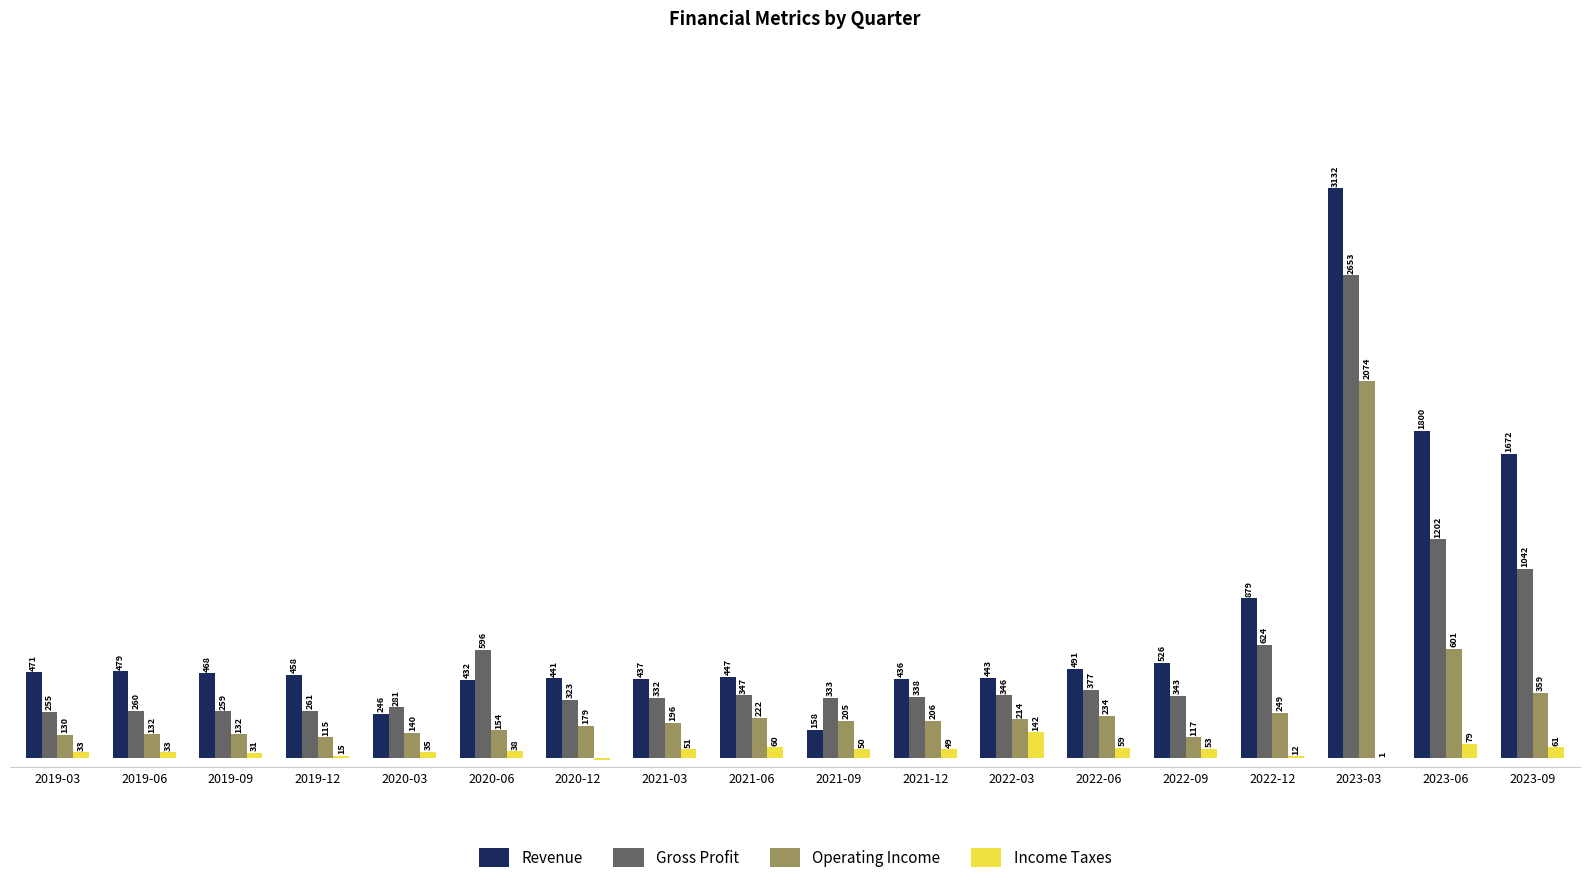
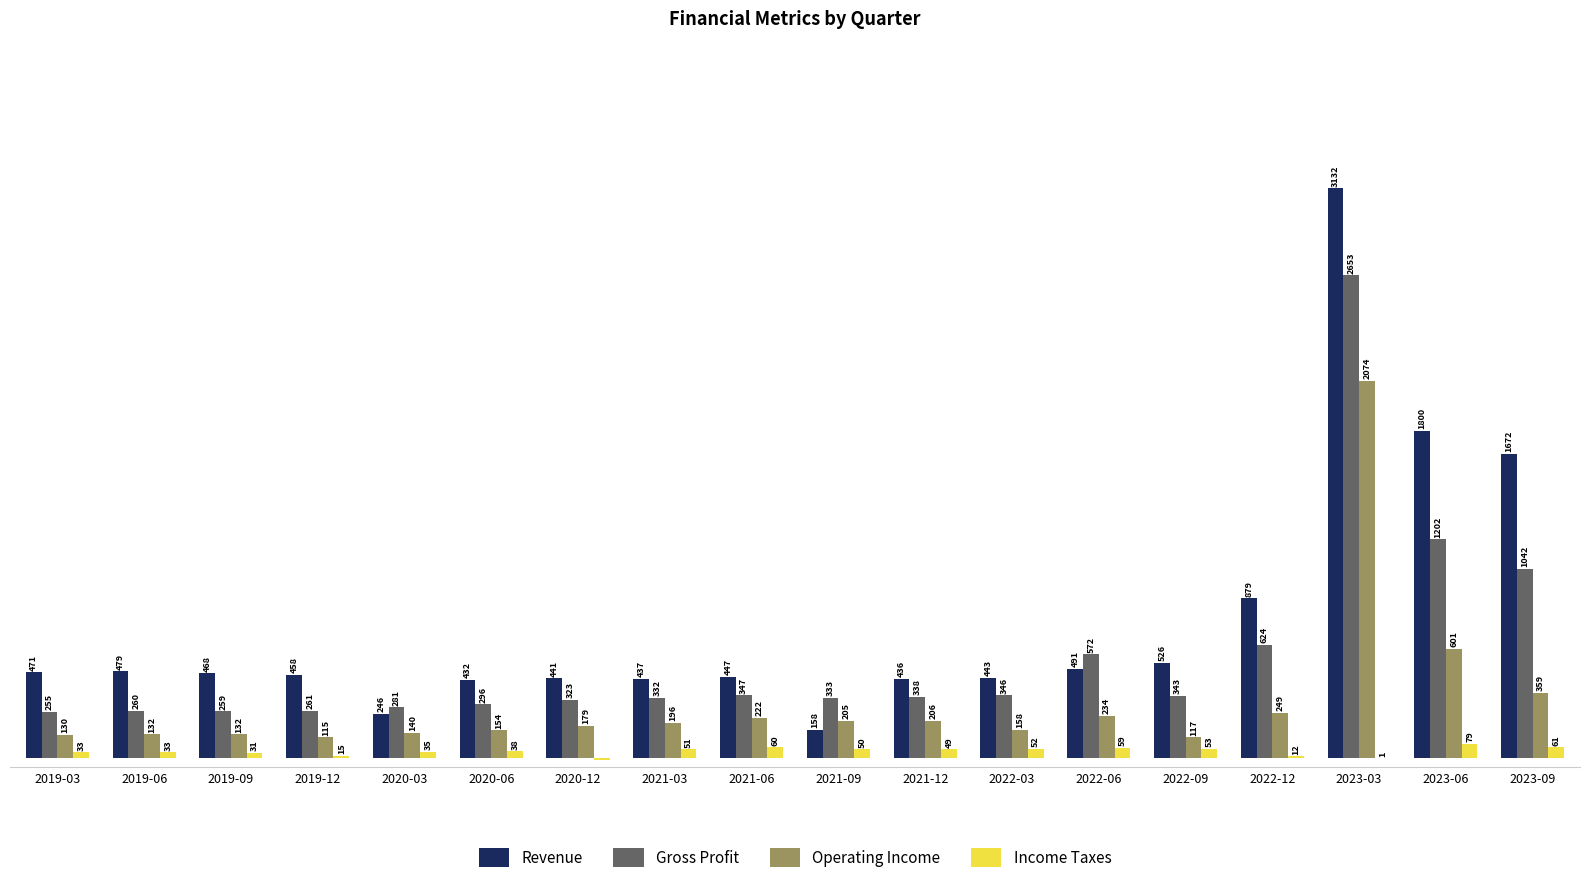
  {
    "Revenue": {
      "2019-03": 471,
      "2019-06": 479,
      "2019-09": 468,
      "2019-12": 458,
      "2020-03": 246,
      "2020-06": 432,
      "2020-12": 441,
      "2021-03": 437,
      "2021-06": 447,
      "2021-09": 158,
      "2021-12": 436,
      "2022-03": 443,
      "2022-06": 491,
      "2022-09": 526,
      "2022-12": 879,
      "2023-03": 3132,
      "2023-06": 1800,
      "2023-09": 1672
    },
    "Gross Profit": {
      "2019-03": 255,
      "2019-06": 260,
      "2019-09": 259,
      "2019-12": 261,
      "2020-03": 281,
-     "2020-06": 596,
+     "2020-06": 296,
      "2020-12": 323,
      "2021-03": 332,
      "2021-06": 347,
      "2021-09": 333,
      "2021-12": 338,
      "2022-03": 346,
-     "2022-06": 377,
+     "2022-06": 572,
      "2022-09": 343,
      "2022-12": 624,
      "2023-03": 2653,
      "2023-06": 1202,
      "2023-09": 1042
    },
    "Operating Income": {
      "2019-03": 130,
      "2019-06": 132,
      "2019-09": 132,
      "2019-12": 115,
      "2020-03": 140,
      "2020-06": 154,
      "2020-12": 179,
      "2021-03": 196,
      "2021-06": 222,
      "2021-09": 205,
      "2021-12": 206,
-     "2022-03": 214,
+     "2022-03": 158,
      "2022-06": 234,
      "2022-09": 117,
      "2022-12": 249,
      "2023-03": 2074,
      "2023-06": 601,
      "2023-09": 359
    },
    "Income Taxes": {
      "2019-03": 33,
      "2019-06": 33,
      "2019-09": 31,
      "2019-12": 15,
      "2020-03": 35,
      "2020-06": 38,
      "2021-03": 51,
      "2021-06": 60,
      "2021-09": 50,
      "2021-12": 49,
-     "2022-03": 142,
+     "2022-03": 52,
      "2022-06": 59,
      "2022-09": 53,
      "2022-12": 12,
      "2023-03": 1,
      "2023-06": 79,
      "2023-09": 61
    }
  }
